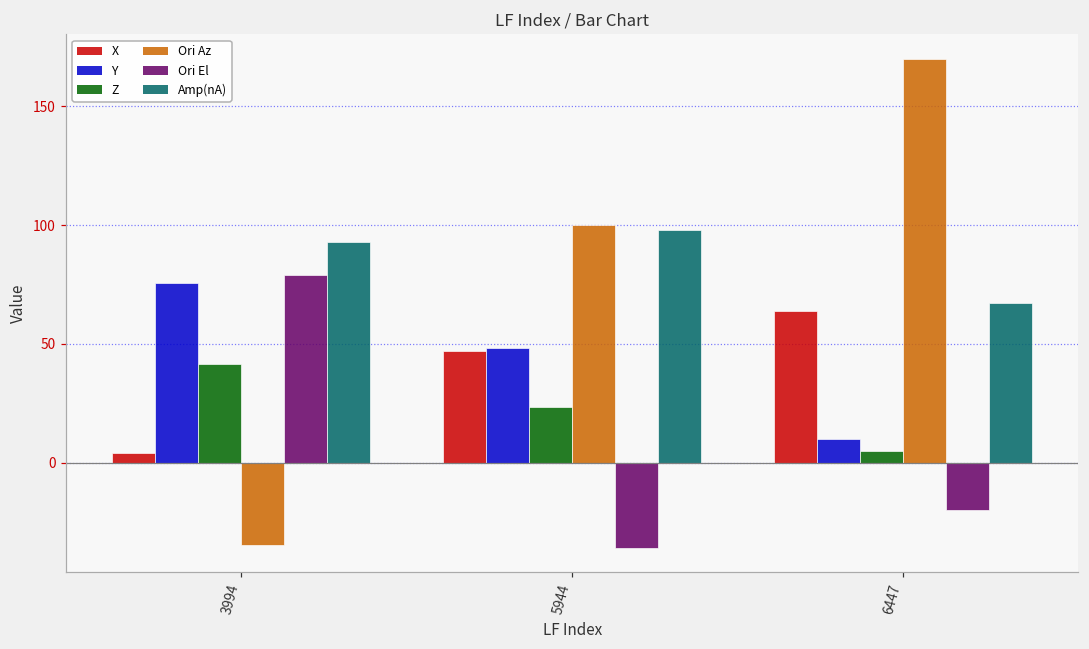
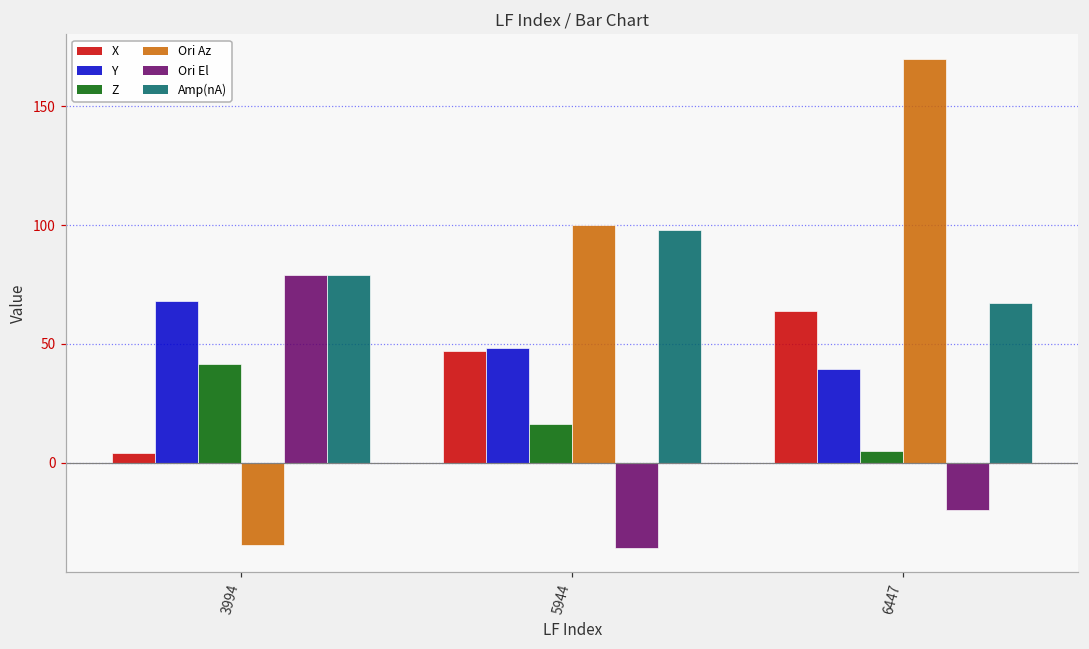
  {
    "X": {
      "3994": 4,
      "5944": 47,
      "6447": 64
    },
    "Y": {
-     "3994": 76,
+     "3994": 68,
      "5944": 48,
-     "6447": 10
+     "6447": 39
    },
    "Z": {
      "3994": 42,
-     "5944": 23,
+     "5944": 16,
      "6447": 5
    },
    "Ori Az": {
      "3994": -35,
      "5944": 100,
      "6447": 170
    },
    "Ori El": {
      "3994": 79,
      "5944": -36,
      "6447": -20
    },
    "Amp(nA)": {
-     "3994": 93,
+     "3994": 79,
      "5944": 98,
      "6447": 67
    }
  }
